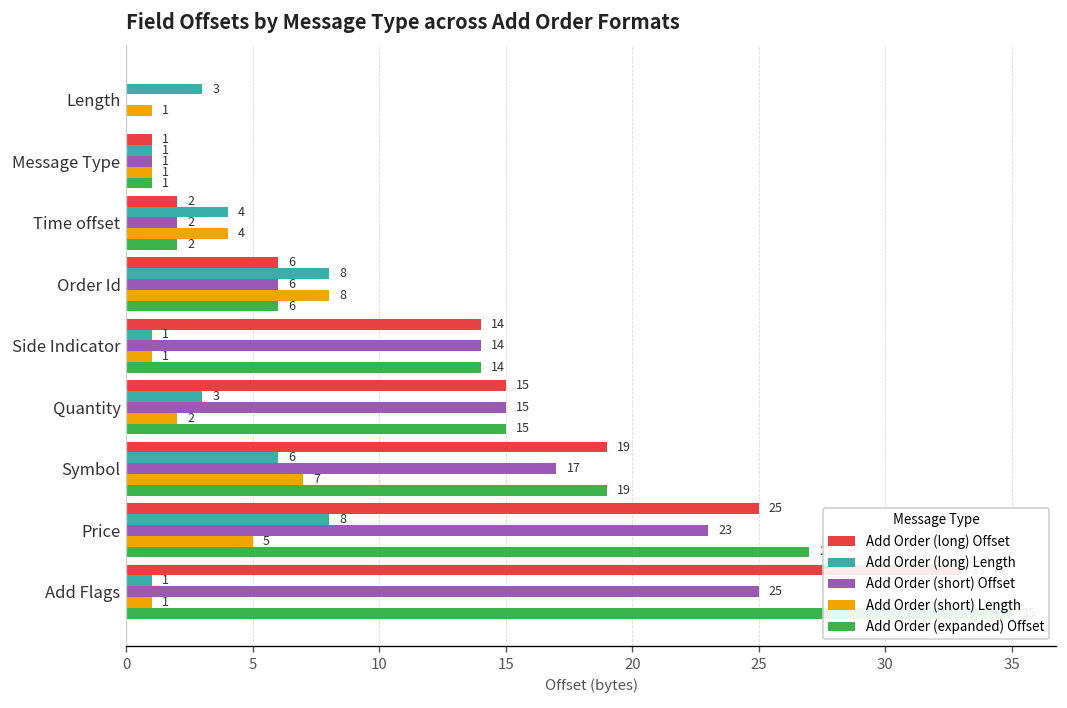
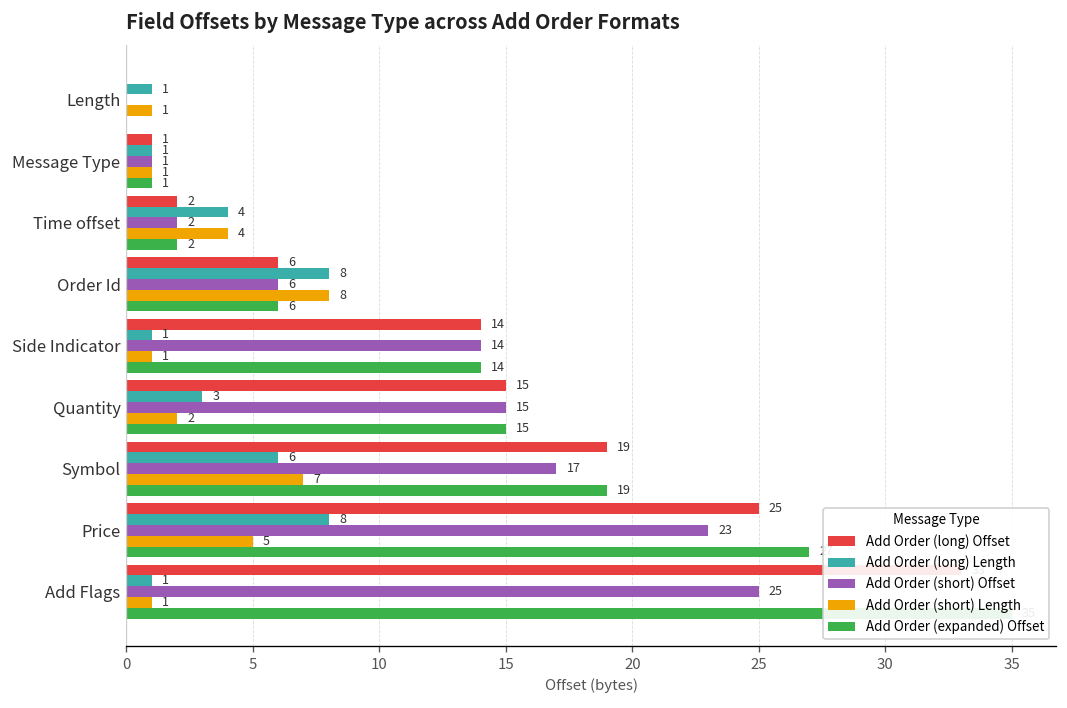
  {
    "Add Order (long) Offset": {
      "Message Type": 1,
      "Time offset": 2,
      "Order Id": 6,
      "Side Indicator": 14,
      "Quantity": 15,
      "Symbol": 19,
      "Price": 25
    },
    "Add Order (long) Length": {
-     "Length": 3,
+     "Length": 1,
      "Message Type": 1,
      "Time offset": 4,
      "Order Id": 8,
      "Side Indicator": 1,
      "Quantity": 3,
      "Symbol": 6,
      "Price": 8,
      "Add Flags": 1
    },
    "Add Order (short) Offset": {
      "Message Type": 1,
      "Time offset": 2,
      "Order Id": 6,
      "Side Indicator": 14,
      "Quantity": 15,
      "Symbol": 17,
      "Price": 23,
      "Add Flags": 25
    },
    "Add Order (short) Length": {
      "Length": 1,
      "Message Type": 1,
      "Time offset": 4,
      "Order Id": 8,
      "Side Indicator": 1,
      "Quantity": 2,
      "Symbol": 7,
      "Price": 5,
      "Add Flags": 1
    },
    "Add Order (expanded) Offset": {
      "Message Type": 1,
      "Time offset": 2,
      "Order Id": 6,
      "Side Indicator": 14,
      "Quantity": 15,
      "Symbol": 19
    }
  }
